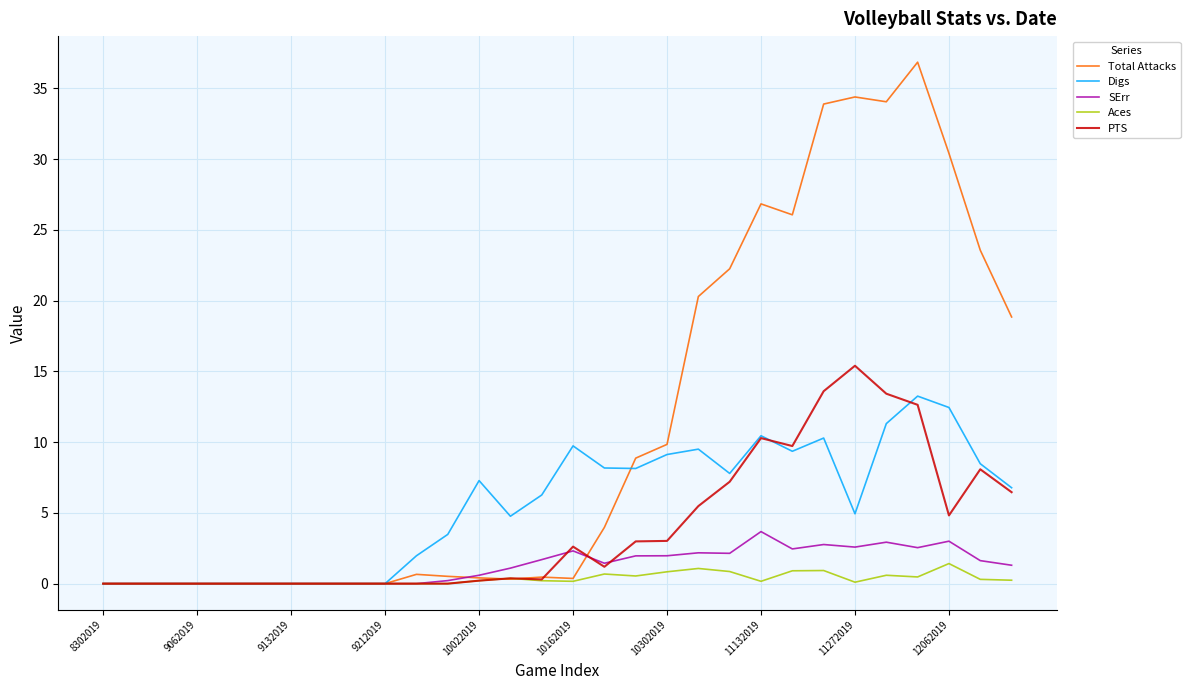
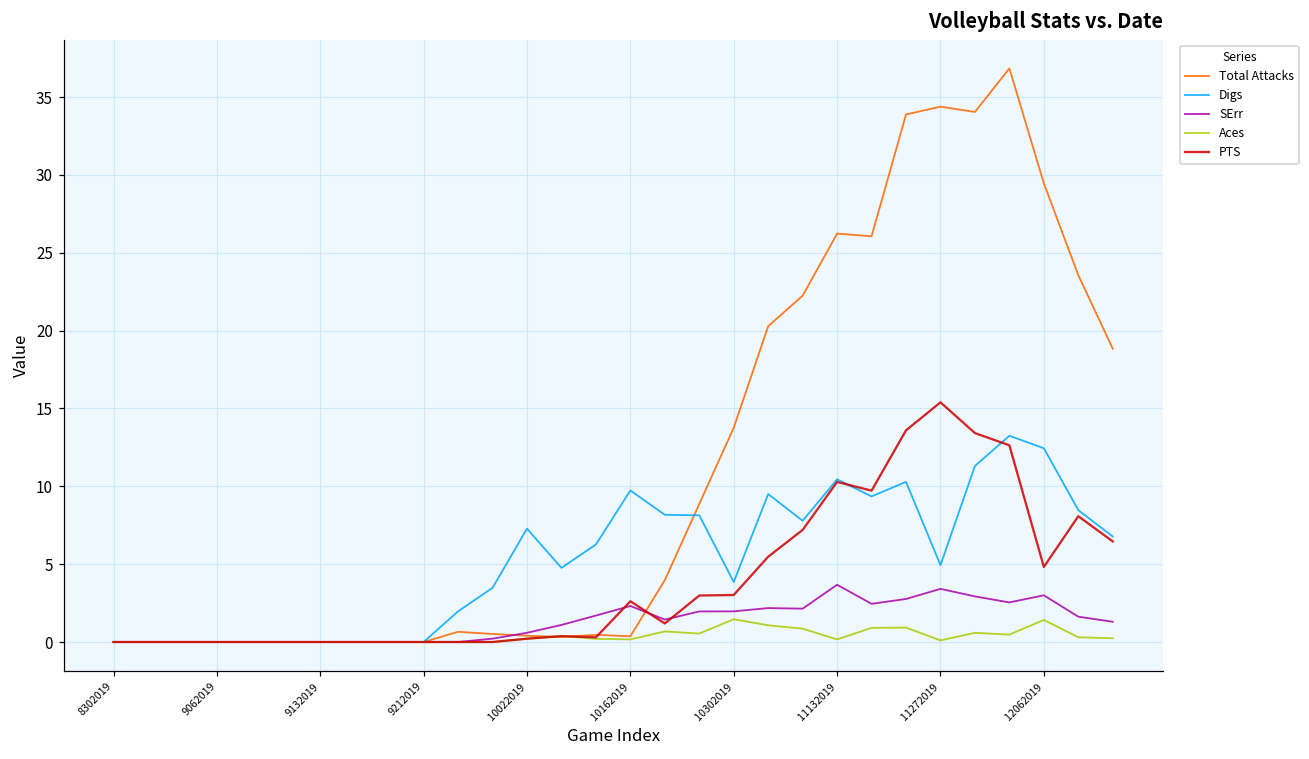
  {
    "Total Attacks": {
      "10022019": 0.4,
      "10162019": 0.4,
-     "10302019": 9.8,
-     "11132019": 26.8,
+     "10302019": 13.8,
+     "11132019": 26.2,
      "11272019": 34.4,
-     "12062019": 30.4
+     "12062019": 29.5
    },
    "Digs": {
      "10022019": 7.3,
      "10162019": 9.7,
-     "10302019": 9.1,
+     "10302019": 3.9,
      "11272019": 4.9,
      "12062019": 12.4
    },
    "SErr": {
      "10022019": 0.6,
      "10162019": 2.3,
      "10302019": 2.0,
      "11132019": 3.7,
-     "11272019": 2.6,
+     "11272019": 3.4,
      "12062019": 3.0
    },
    "Aces": {
      "10162019": 0.2,
-     "10302019": 0.8,
+     "10302019": 1.5,
      "11132019": 0.2,
      "11272019": 0.1,
      "12062019": 1.4
    },
    "PTS": {
      "10162019": 2.6,
      "10302019": 3.0,
      "11272019": 15.4,
      "12062019": 4.8
    }
  }
